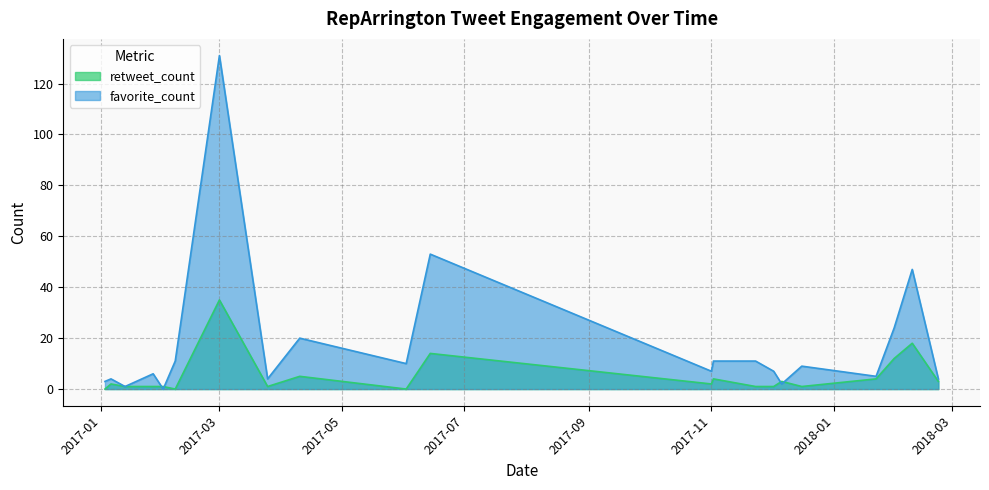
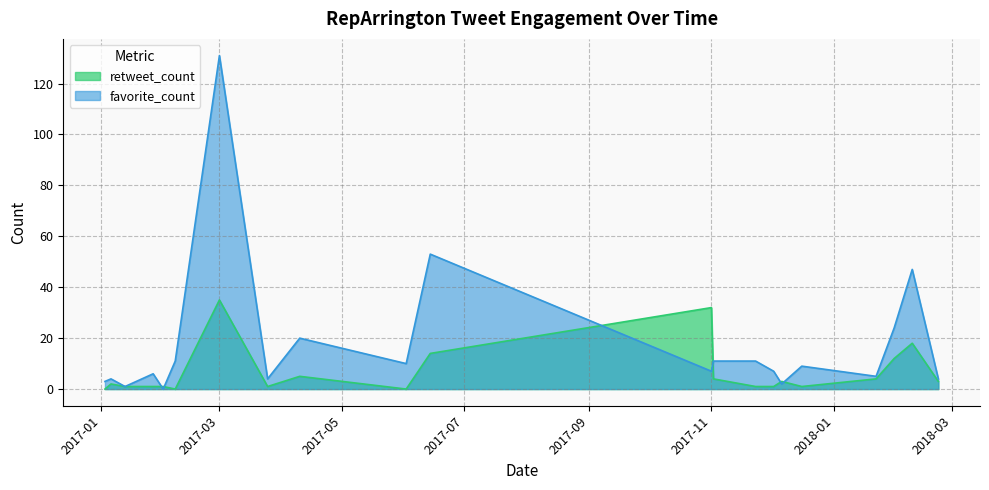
  {
    "retweet_count": {
      "2017-03": 35,
-     "2017-11": 2
+     "2017-11": 32
    },
    "favorite_count": {
      "2017-03": 131,
      "2017-11": 7
    }
  }
